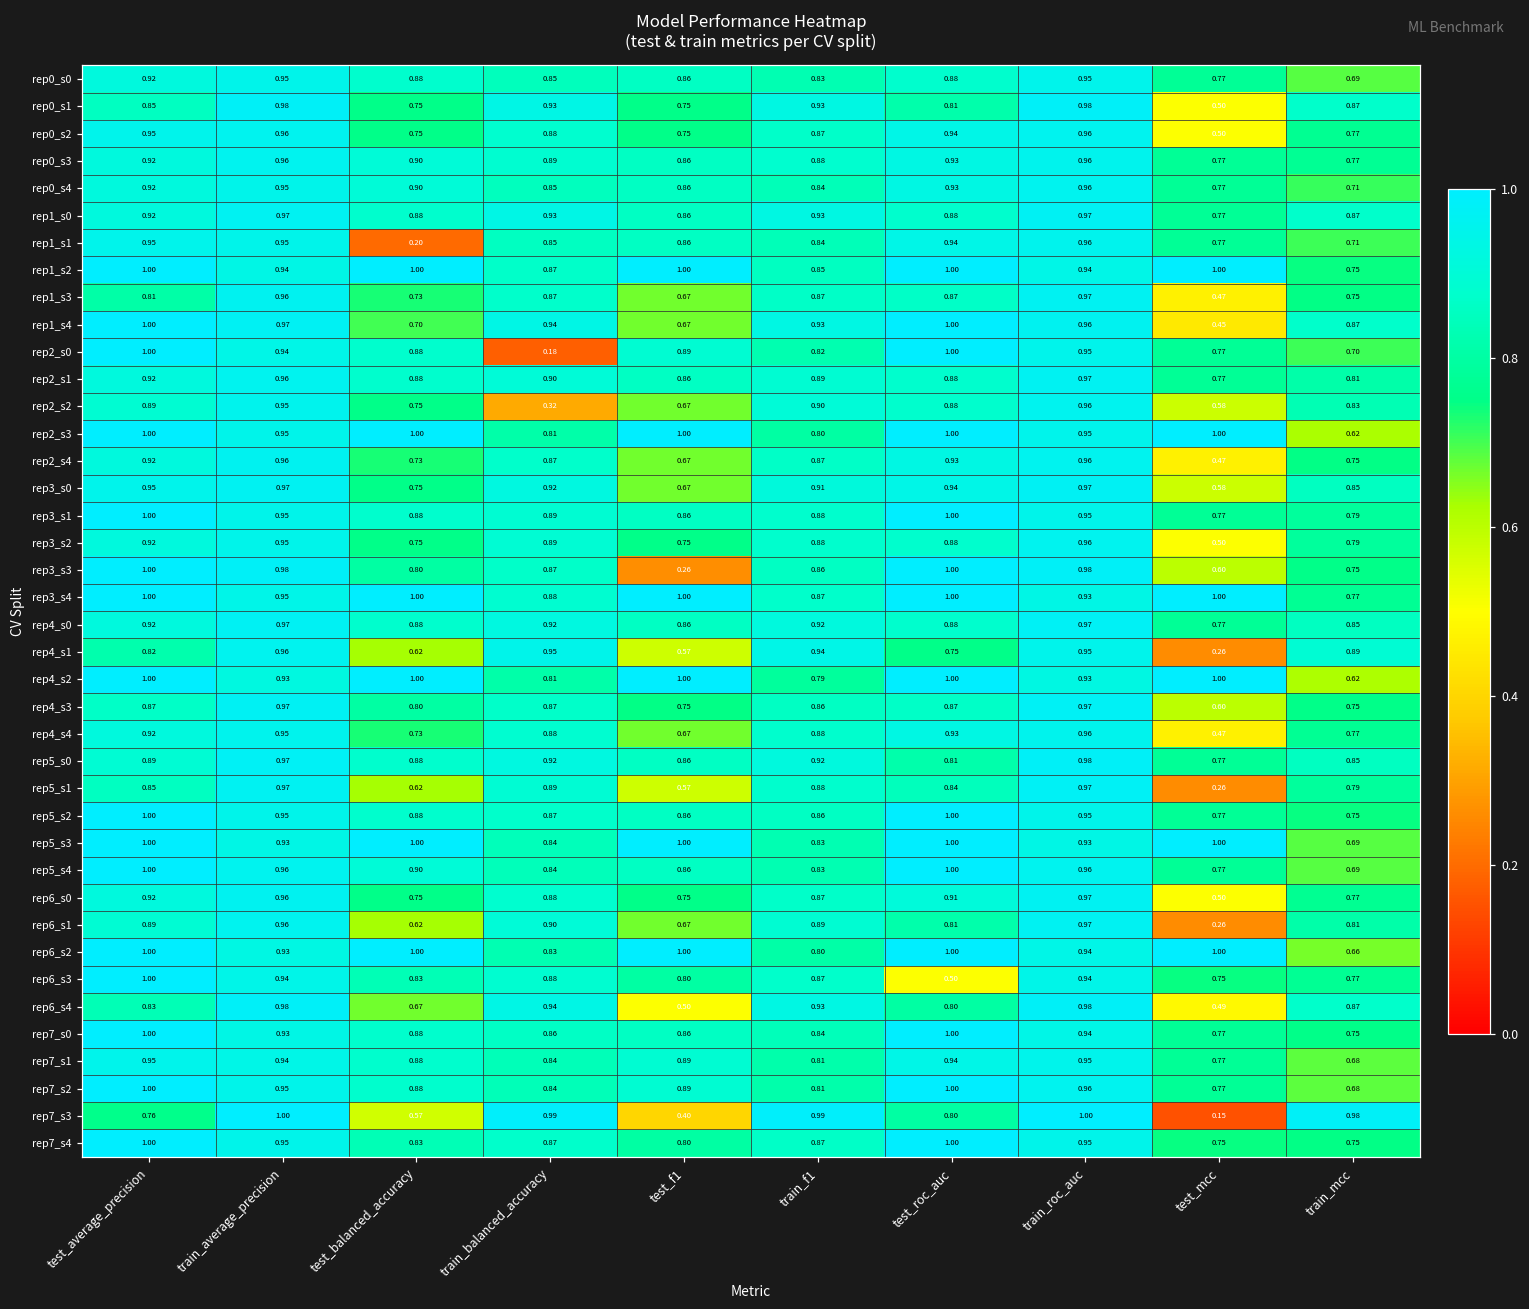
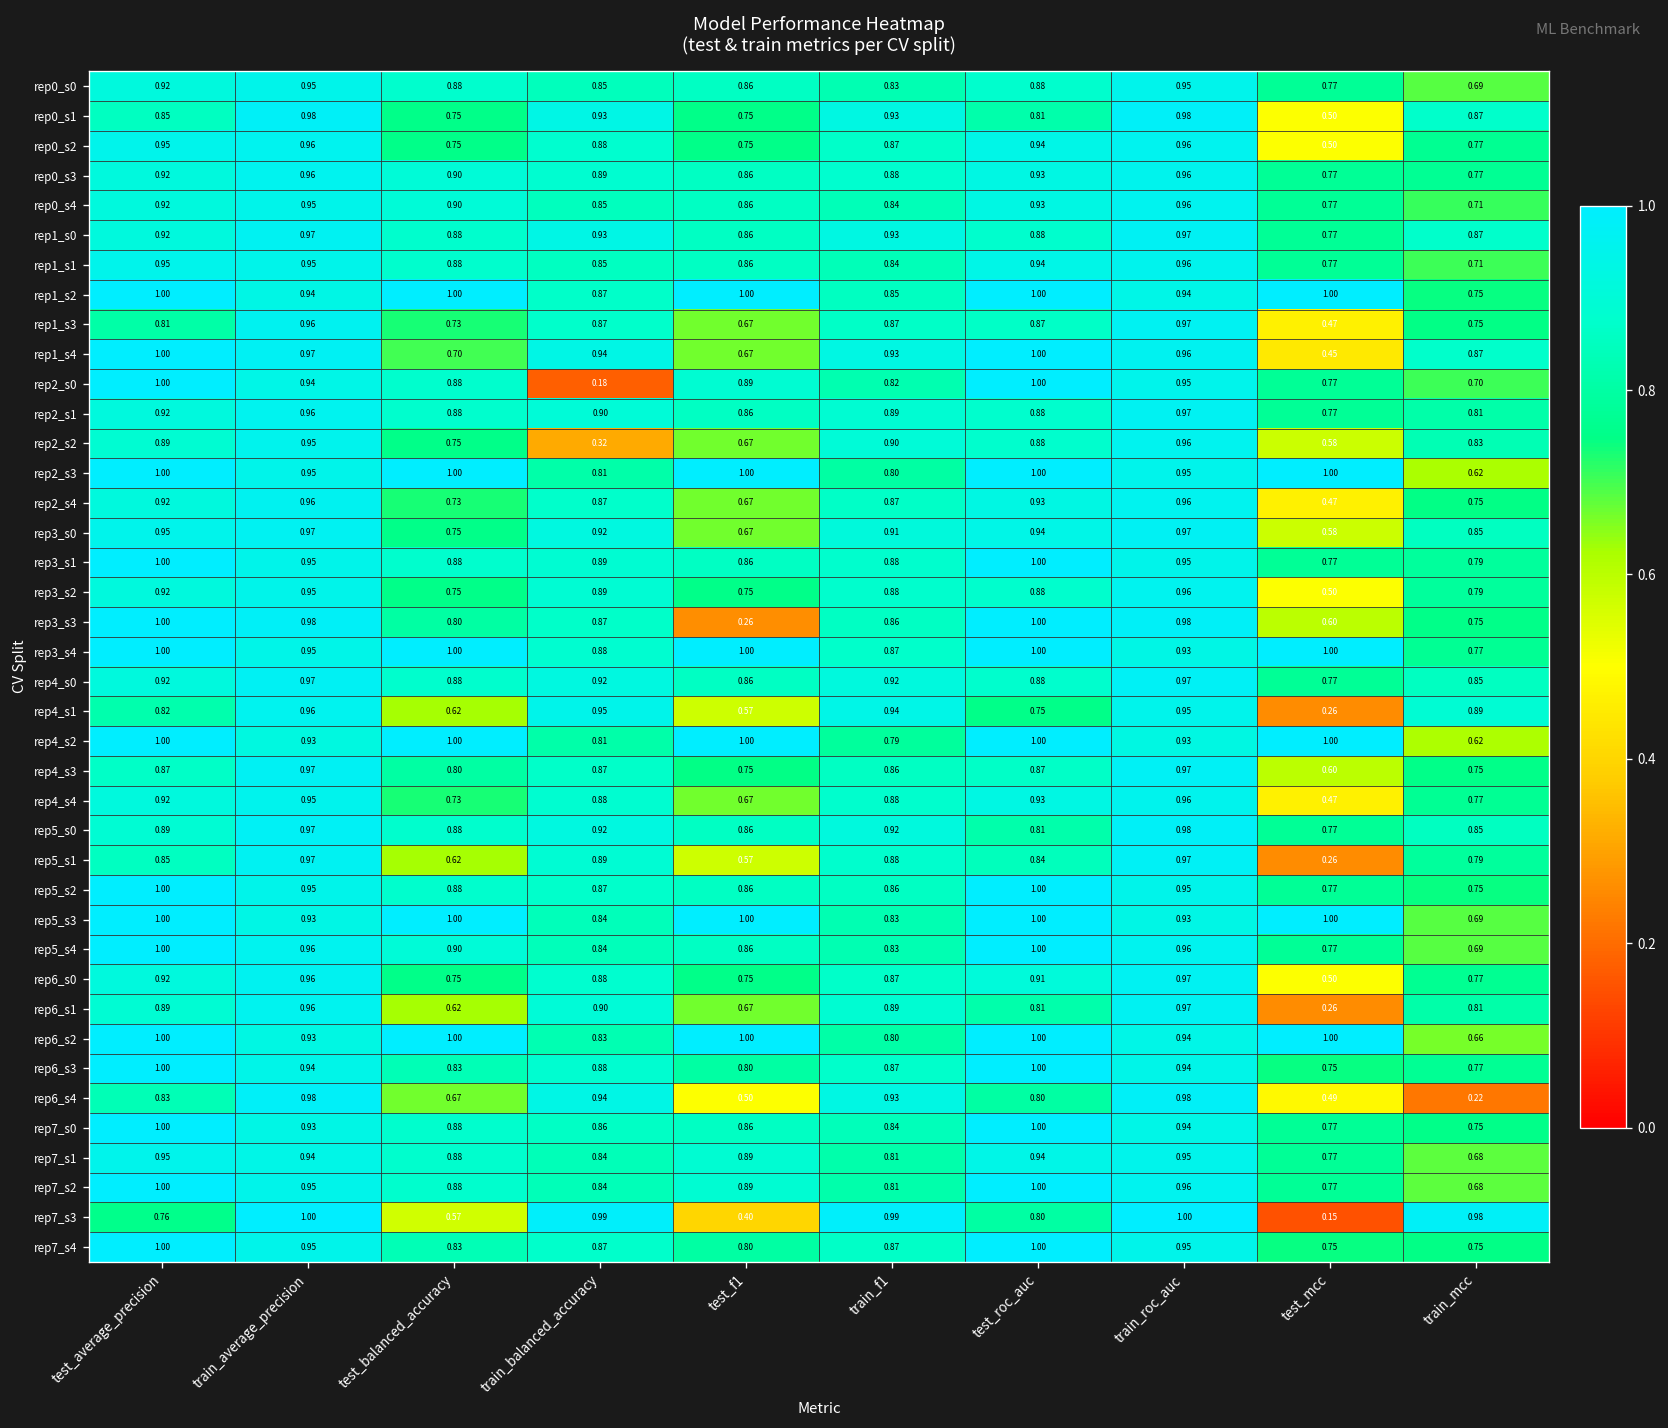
  {
    "rep1_s1": {
      "test_average_precision": 0.95,
      "train_average_precision": 0.95,
-     "test_balanced_accuracy": 0.20,
+     "test_balanced_accuracy": 0.88,
      "train_balanced_accuracy": 0.85,
      "test_f1": 0.86,
      "train_f1": 0.84,
      "test_roc_auc": 0.94,
      "train_roc_auc": 0.96,
      "test_mcc": 0.77,
      "train_mcc": 0.71
    },
    "rep6_s3": {
      "test_average_precision": 1.00,
      "train_average_precision": 0.94,
      "test_balanced_accuracy": 0.83,
      "train_balanced_accuracy": 0.88,
      "test_f1": 0.80,
      "train_f1": 0.87,
-     "test_roc_auc": 0.50,
+     "test_roc_auc": 1.00,
      "train_roc_auc": 0.94,
      "test_mcc": 0.75,
      "train_mcc": 0.77
    },
    "rep6_s4": {
      "test_average_precision": 0.83,
      "train_average_precision": 0.98,
      "test_balanced_accuracy": 0.67,
      "train_balanced_accuracy": 0.94,
      "test_f1": 0.50,
      "train_f1": 0.93,
      "test_roc_auc": 0.80,
      "train_roc_auc": 0.98,
      "test_mcc": 0.49,
-     "train_mcc": 0.87
+     "train_mcc": 0.22
    }
  }
